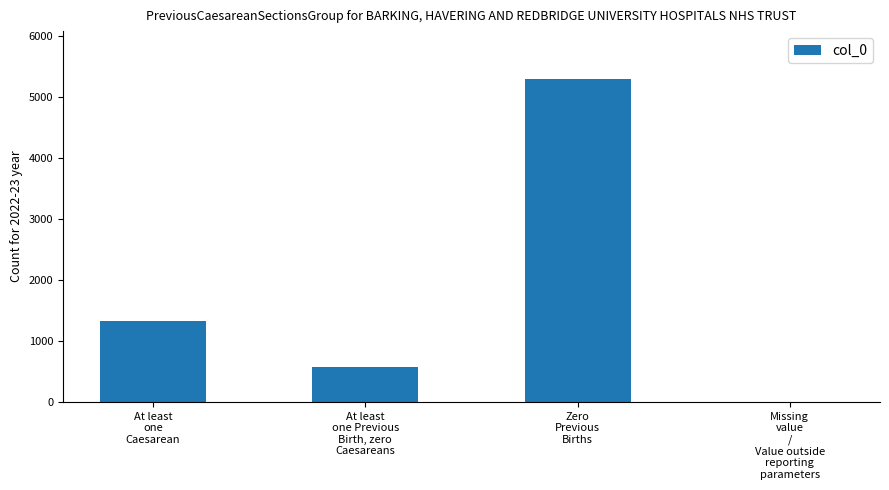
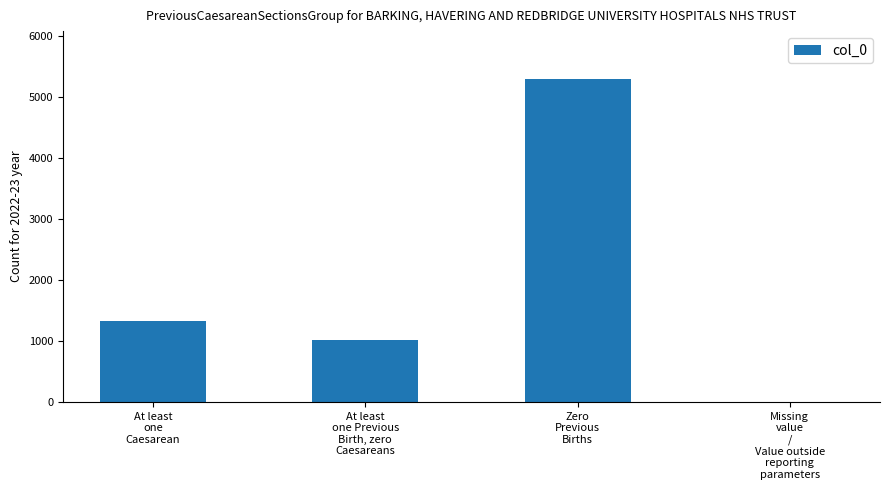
  {
    "At least one Caesarean": 1300,
-   "At least one Previous Birth, zero Caesareans": 600,
+   "At least one Previous Birth, zero Caesareans": 1000,
    "Zero Previous Births": 5300,
    "Missing value / Value outside reporting parameters": 0
  }
